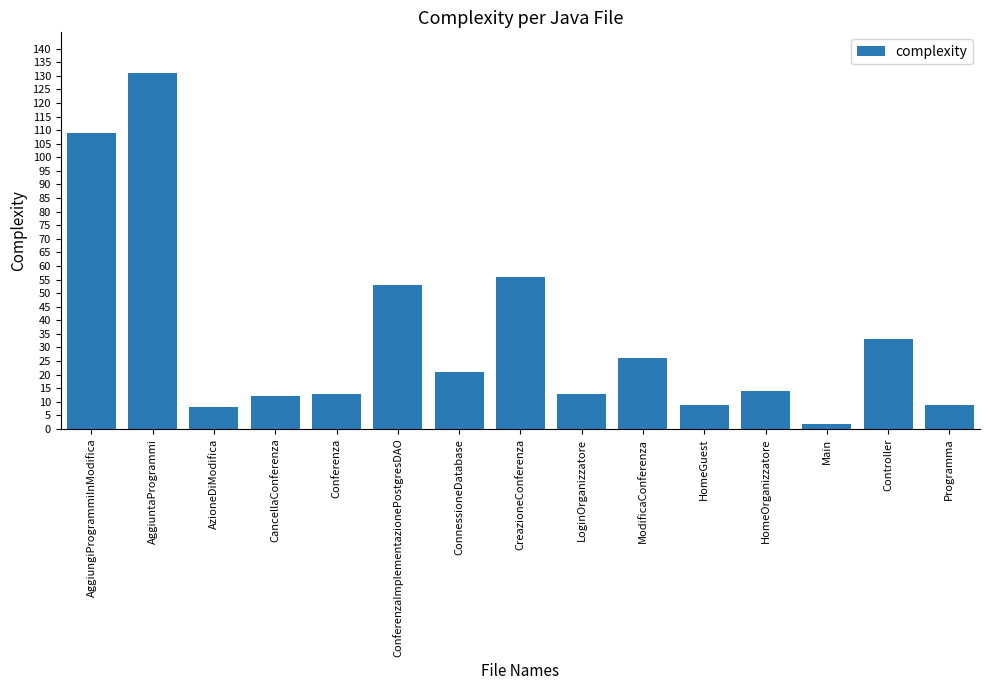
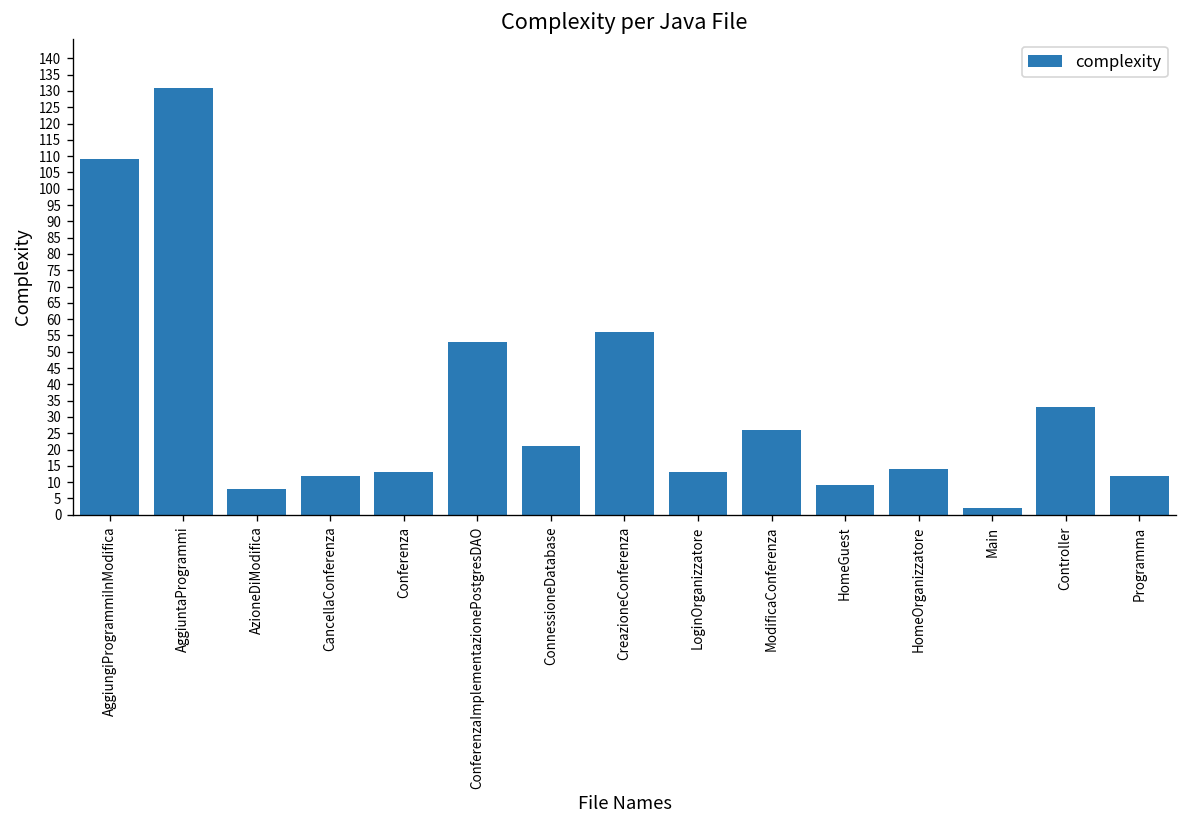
  {
    "AggiungiProgrammiInModifica": 109,
    "AggiuntaProgrammi": 131,
    "AzioneDiModifica": 8,
    "CancellaConferenza": 12,
    "Conferenza": 13,
    "ConferenzaImplementazionePostgresDAO": 53,
    "ConnessioneDatabase": 21,
    "CreazioneConferenza": 56,
    "LoginOrganizzatore": 13,
    "ModificaConferenza": 26,
    "HomeGuest": 9,
    "HomeOrganizzatore": 14,
    "Main": 2,
    "Controller": 33,
-   "Programma": 9
+   "Programma": 12
  }
